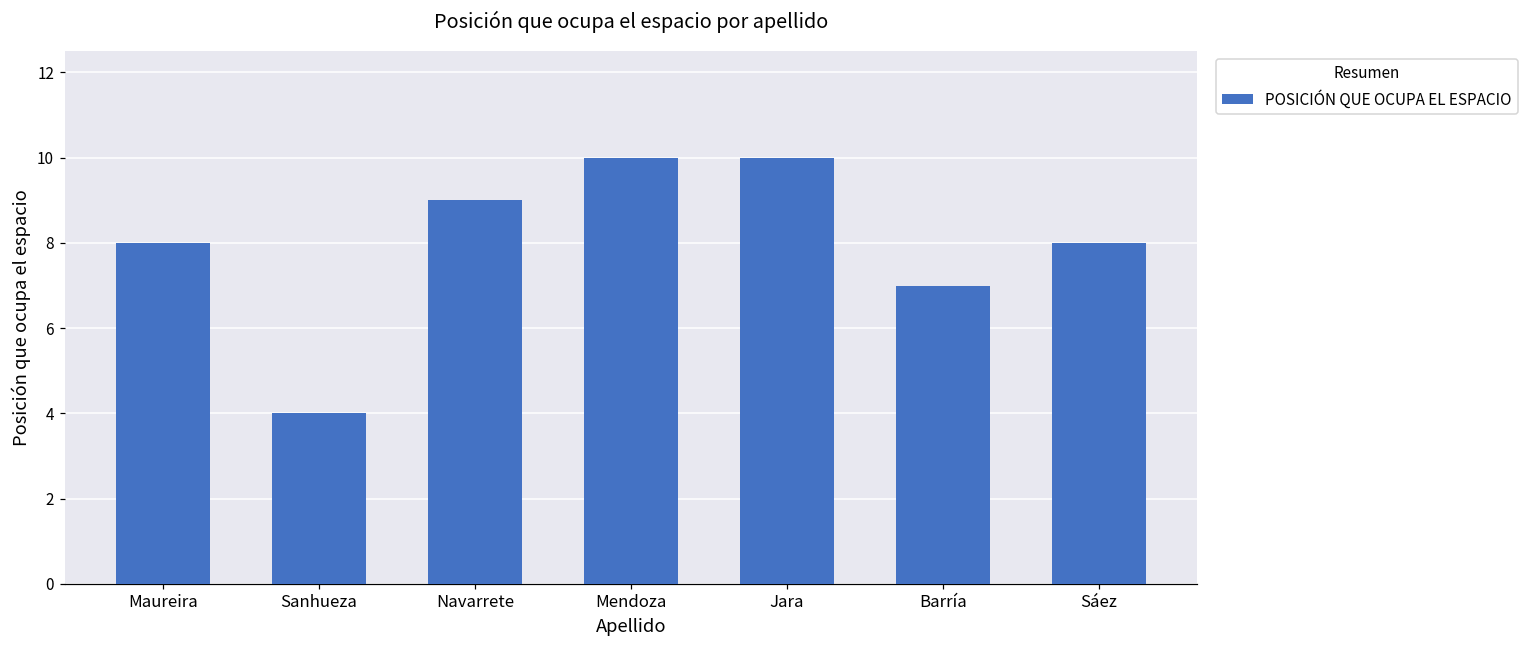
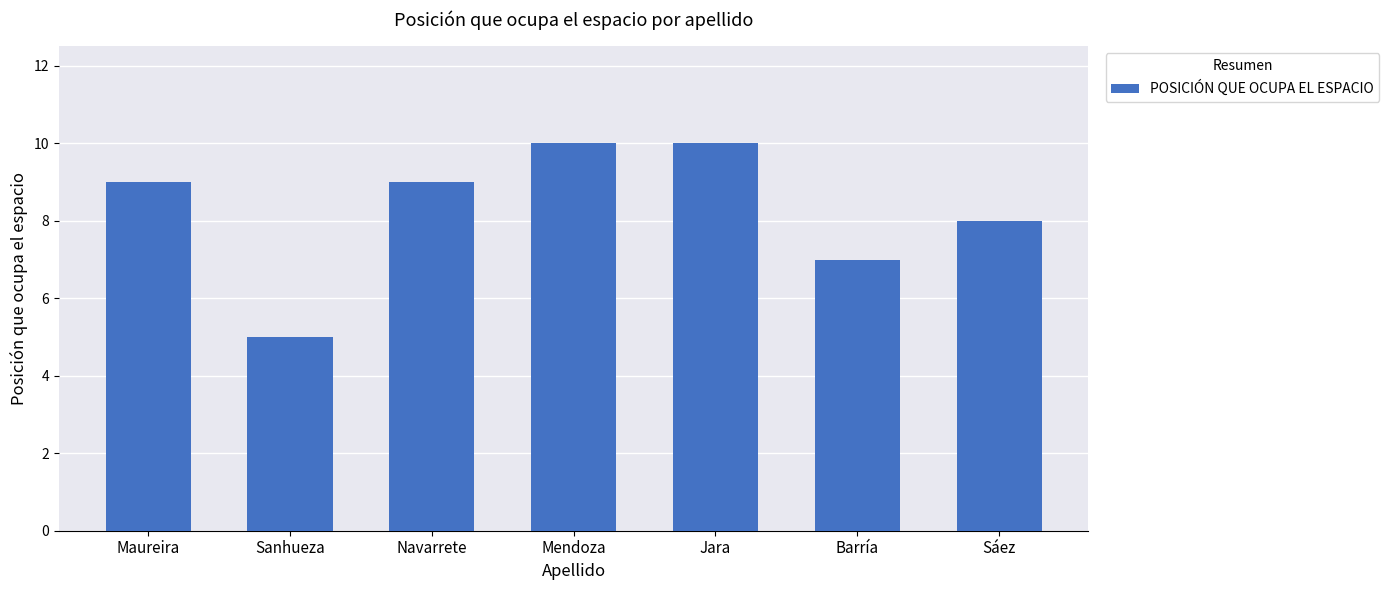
  {
-   "Maureira": 8,
-   "Sanhueza": 4,
+   "Maureira": 9,
+   "Sanhueza": 5,
    "Navarrete": 9,
    "Mendoza": 10,
    "Jara": 10,
    "Barría": 7,
    "Sáez": 8
  }
